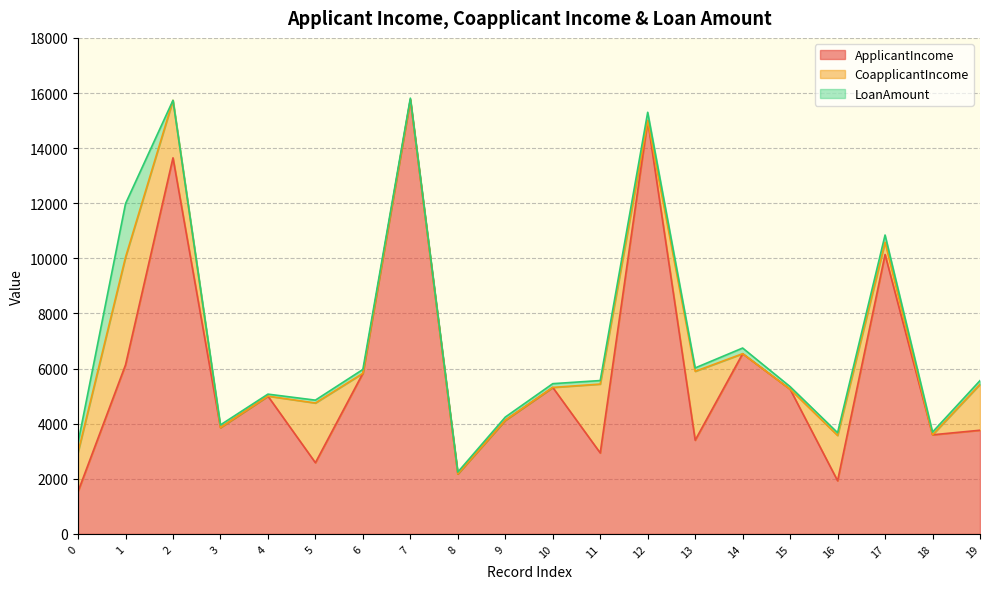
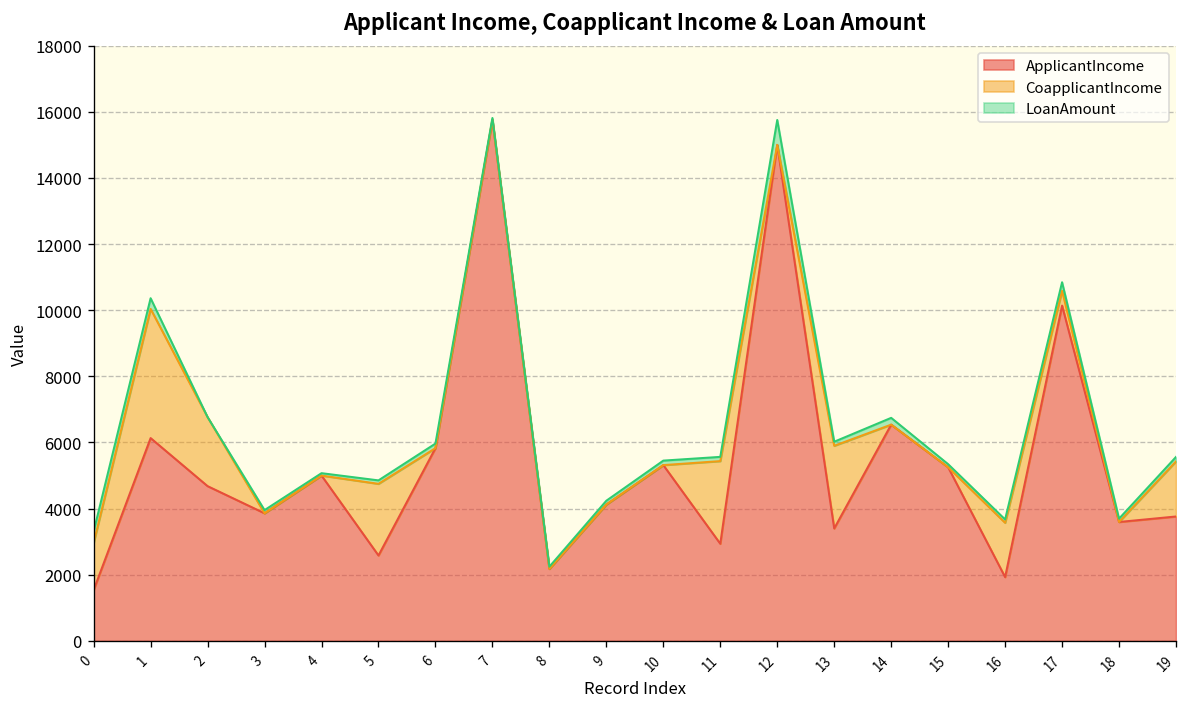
  {
    "ApplicantIncome": {
      "0": 1500,
      "1": 6100,
-     "2": 13600,
+     "2": 4700,
      "5": 2600,
      "11": 2900,
      "13": 3400,
      "16": 1900,
      "17": 10100,
      "19": 3800
    },
    "CoapplicantIncome": {
      "0": 1400,
      "1": 3900,
      "5": 2200,
      "11": 2500,
      "13": 2500,
      "16": 1600,
      "17": 400,
      "19": 1700
    },
    "LoanAmount": {
      "0": 300,
-     "1": 1900,
+     "1": 300,
      "3": 100,
      "5": 100,
      "6": 100,
      "9": 100,
      "10": 100,
      "11": 100,
-     "12": 300,
+     "12": 800,
      "13": 100,
      "14": 200,
      "15": 100,
      "16": 100,
      "17": 300,
      "18": 100,
      "19": 100
    }
  }
